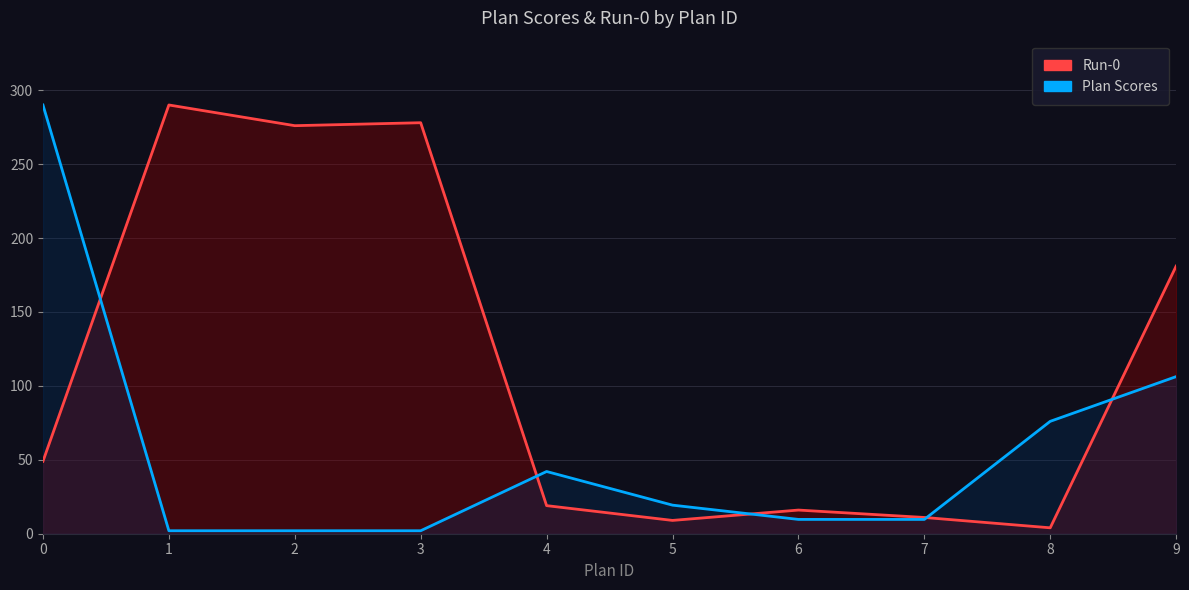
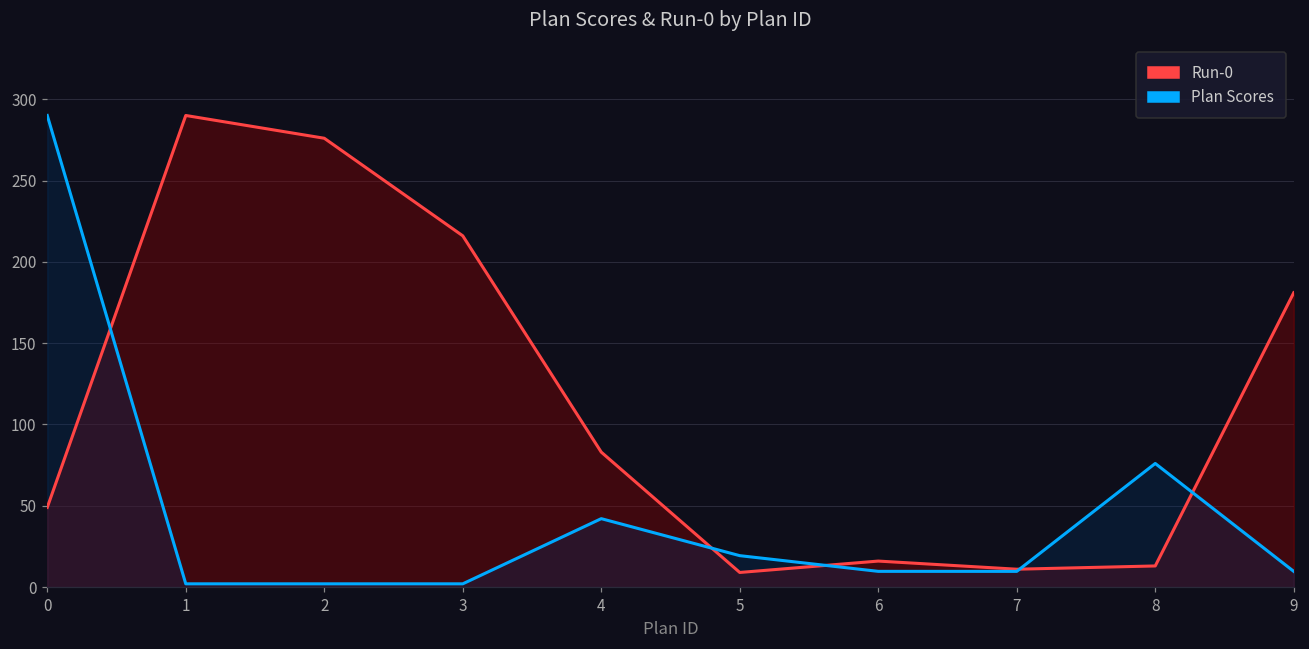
  {
    "Run-0": {
      "0": 49,
      "1": 290,
      "2": 276,
-     "3": 278,
-     "4": 19,
+     "3": 216,
+     "4": 83,
      "5": 9,
      "6": 16,
-     "8": 4,
+     "8": 13,
      "9": 181
    },
    "Plan Scores": {
      "0": 290,
      "1": 2,
      "2": 2,
      "3": 2,
      "4": 42,
      "5": 19,
      "6": 10,
      "8": 76,
-     "9": 106
+     "9": 10
    }
  }
